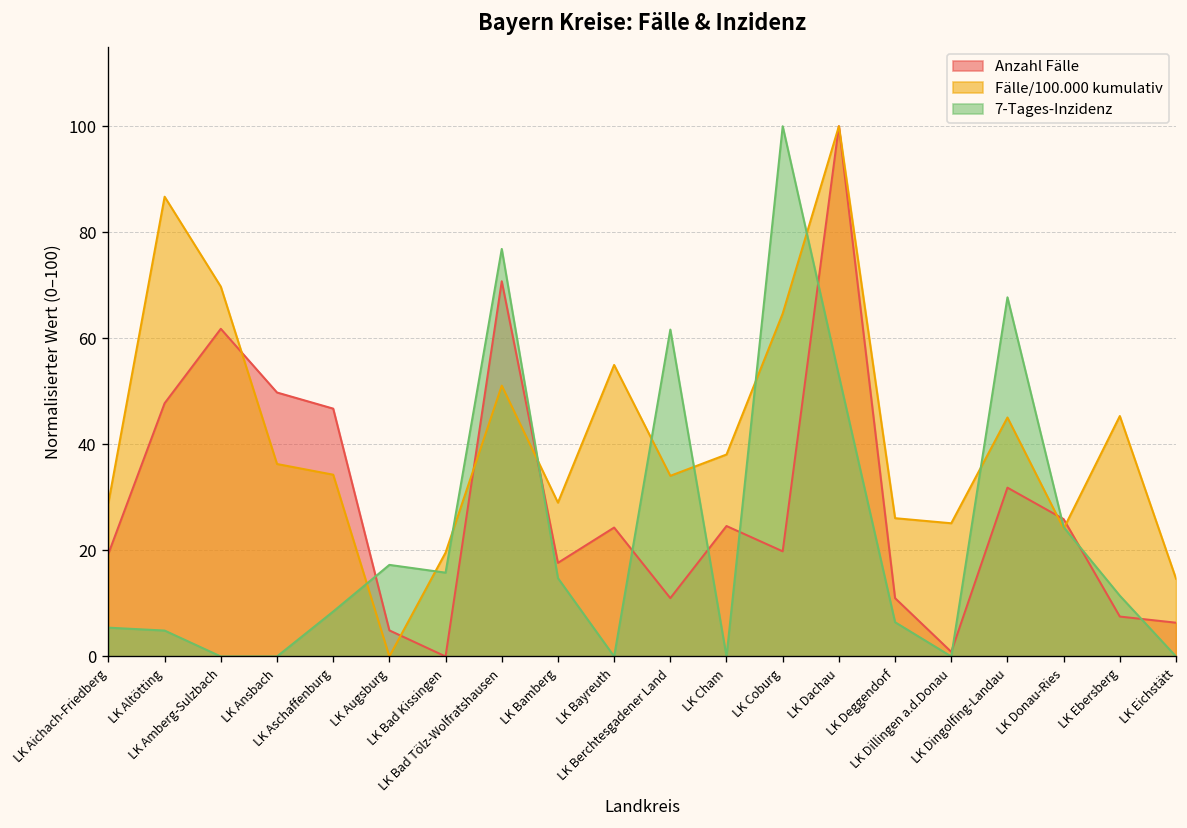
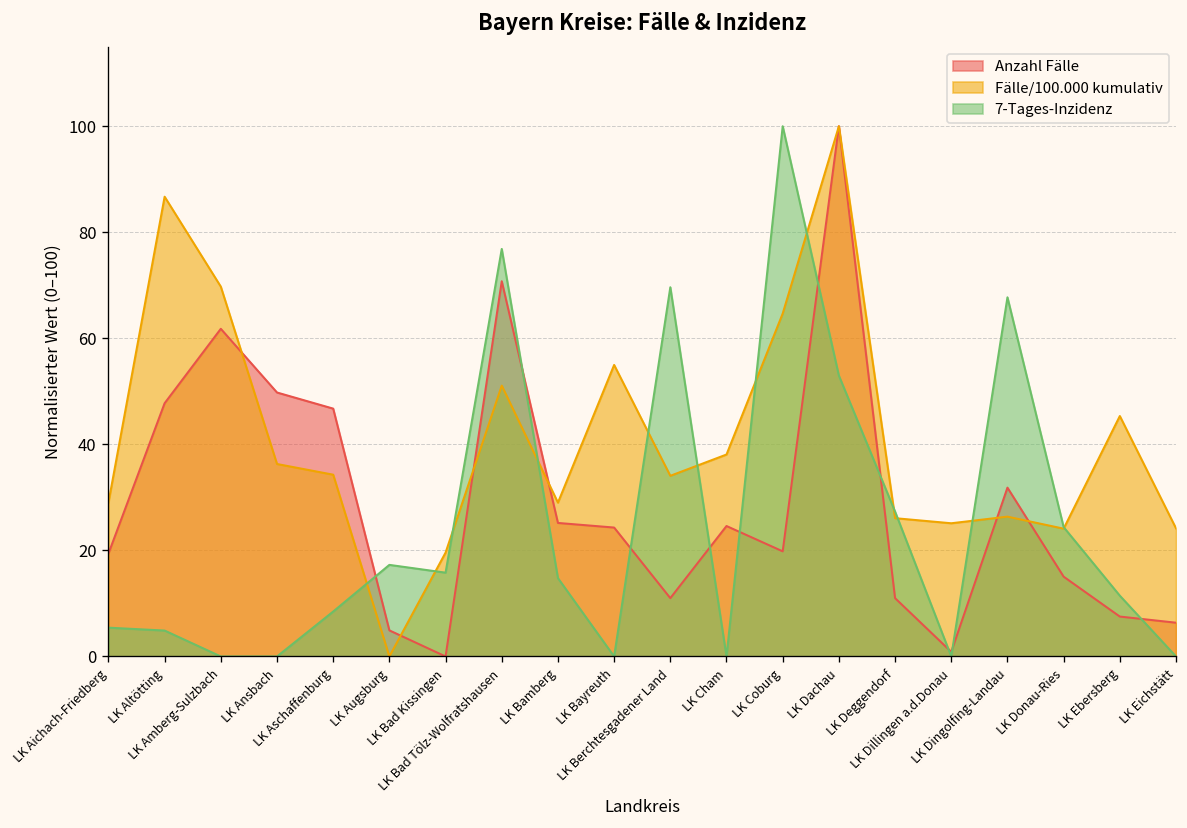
  {
    "Anzahl Fälle": {
      "LK Aichach-Friedberg": 19,
      "LK Altötting": 48,
      "LK Amberg-Sulzbach": 62,
      "LK Ansbach": 50,
      "LK Aschaffenburg": 47,
      "LK Augsburg": 5,
      "LK Bad Kissingen": 0,
      "LK Bad Tölz-Wolfratshausen": 71,
-     "LK Bamberg": 18,
+     "LK Bamberg": 25,
      "LK Bayreuth": 24,
      "LK Berchtesgadener Land": 11,
      "LK Cham": 25,
      "LK Coburg": 20,
      "LK Deggendorf": 11,
      "LK Dillingen a.d.Donau": 1,
      "LK Dingolfing-Landau": 32,
-     "LK Donau-Ries": 26,
+     "LK Donau-Ries": 15,
      "LK Ebersberg": 8,
      "LK Eichstätt": 6
    },
    "Fälle/100.000 kumulativ": {
      "LK Aichach-Friedberg": 29,
      "LK Altötting": 87,
      "LK Amberg-Sulzbach": 70,
      "LK Ansbach": 36,
      "LK Aschaffenburg": 34,
      "LK Augsburg": 0,
      "LK Bad Kissingen": 20,
      "LK Bad Tölz-Wolfratshausen": 51,
      "LK Bamberg": 29,
      "LK Bayreuth": 55,
      "LK Berchtesgadener Land": 34,
      "LK Cham": 38,
      "LK Coburg": 65,
      "LK Deggendorf": 26,
      "LK Dillingen a.d.Donau": 25,
-     "LK Dingolfing-Landau": 45,
+     "LK Dingolfing-Landau": 26,
      "LK Ebersberg": 45,
-     "LK Eichstätt": 15
+     "LK Eichstätt": 24
    },
    "7-Tages-Inzidenz": {
      "LK Aichach-Friedberg": 5,
      "LK Altötting": 5,
      "LK Amberg-Sulzbach": 0,
      "LK Ansbach": 0,
      "LK Aschaffenburg": 8,
      "LK Augsburg": 17,
      "LK Bad Kissingen": 16,
      "LK Bad Tölz-Wolfratshausen": 77,
      "LK Bamberg": 15,
      "LK Bayreuth": 0,
-     "LK Berchtesgadener Land": 62,
+     "LK Berchtesgadener Land": 70,
      "LK Cham": 0,
      "LK Coburg": 100,
      "LK Dachau": 53,
-     "LK Deggendorf": 6,
+     "LK Deggendorf": 27,
      "LK Dillingen a.d.Donau": 0,
      "LK Dingolfing-Landau": 68,
      "LK Ebersberg": 11,
      "LK Eichstätt": 0
    }
  }
